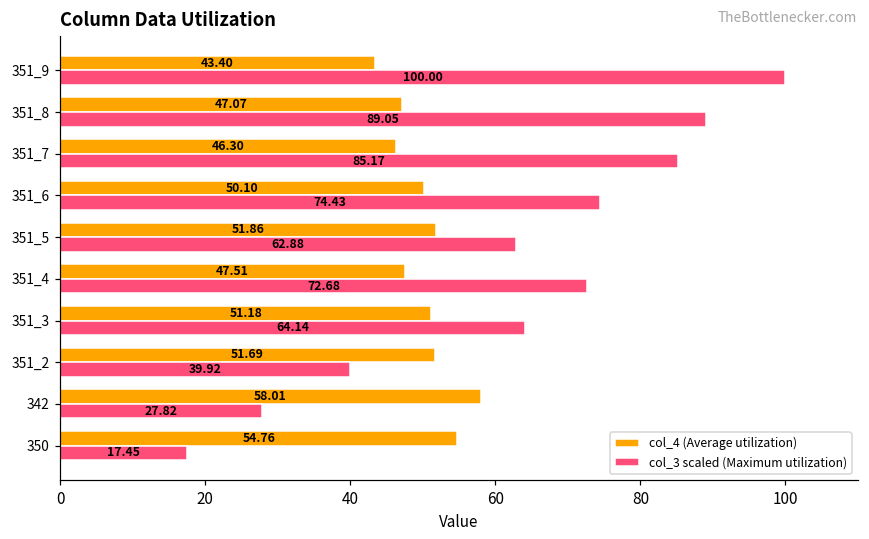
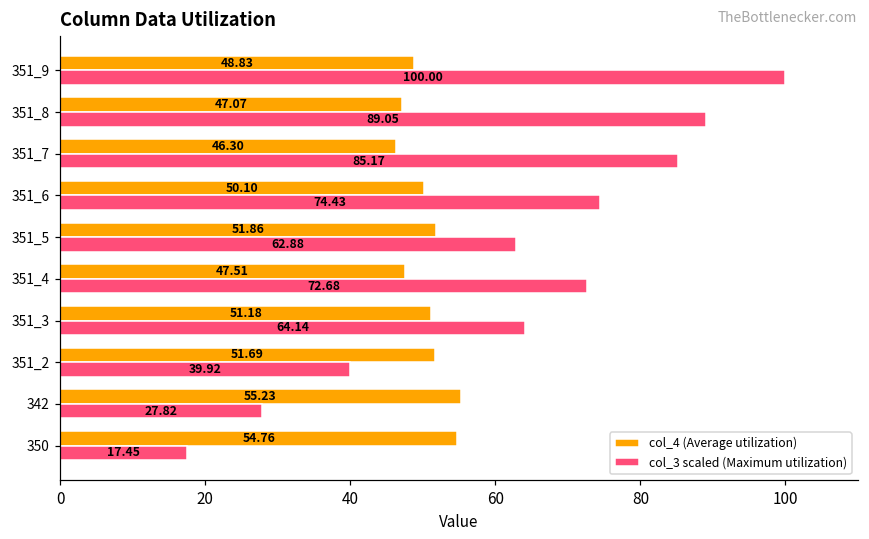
  {
    "col_4 (Average utilization)": {
-     "351_9": 43.40,
+     "351_9": 48.83,
      "351_8": 47.07,
      "351_7": 46.30,
      "351_6": 50.10,
      "351_5": 51.86,
      "351_4": 47.51,
      "351_3": 51.18,
      "351_2": 51.69,
-     "342": 58.01,
+     "342": 55.23,
      "350": 54.76
    },
    "col_3 scaled (Maximum utilization)": {
      "351_9": 100.00,
      "351_8": 89.05,
      "351_7": 85.17,
      "351_6": 74.43,
      "351_5": 62.88,
      "351_4": 72.68,
      "351_3": 64.14,
      "351_2": 39.92,
      "342": 27.82,
      "350": 17.45
    }
  }
